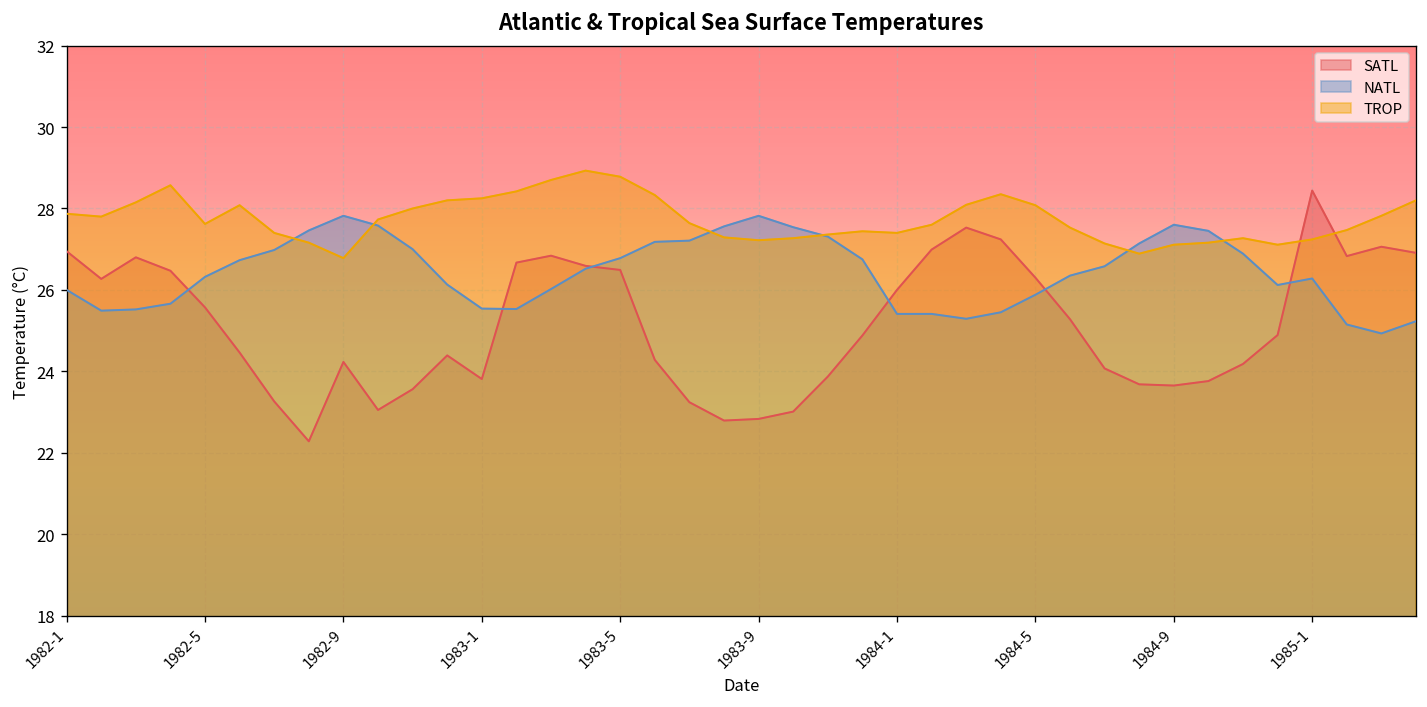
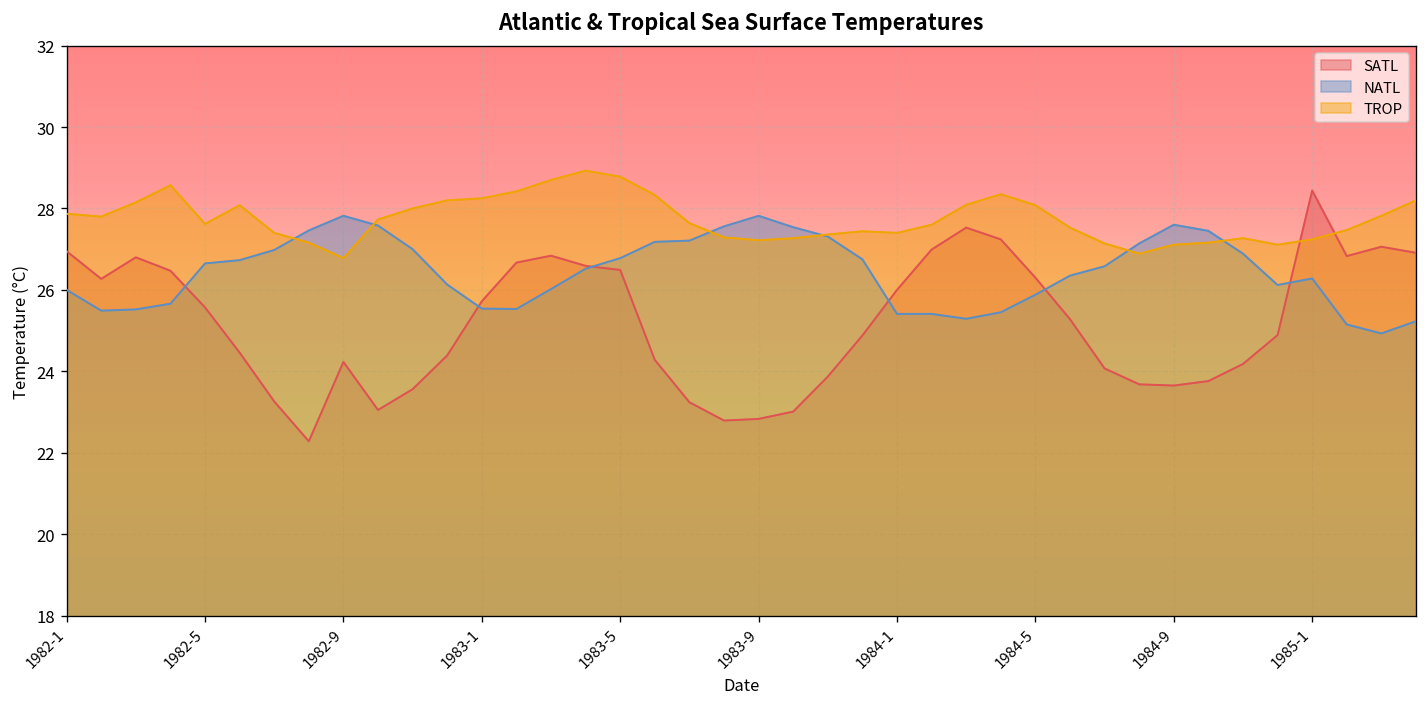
  {
    "SATL": {
      "1982-1": 27.0,
      "1982-5": 25.6,
      "1982-9": 24.2,
-     "1983-1": 23.8,
+     "1983-1": 25.7,
      "1983-5": 26.5,
      "1983-9": 22.8,
      "1984-1": 26.0,
      "1984-5": 26.3,
      "1984-9": 23.7,
      "1985-1": 28.4
    },
    "NATL": {
      "1982-1": 26.0,
-     "1982-5": 26.3,
+     "1982-5": 26.7,
      "1982-9": 27.8,
      "1983-1": 25.5,
      "1983-5": 26.8,
      "1983-9": 27.8,
      "1984-1": 25.4,
      "1984-5": 25.9,
      "1984-9": 27.6,
      "1985-1": 26.3
    },
    "TROP": {
      "1982-1": 27.9,
      "1982-5": 27.6,
      "1982-9": 26.8,
      "1983-1": 28.3,
      "1983-5": 28.8,
      "1983-9": 27.2,
      "1984-1": 27.4,
      "1984-5": 28.1,
      "1984-9": 27.1,
      "1985-1": 27.2
    }
  }
